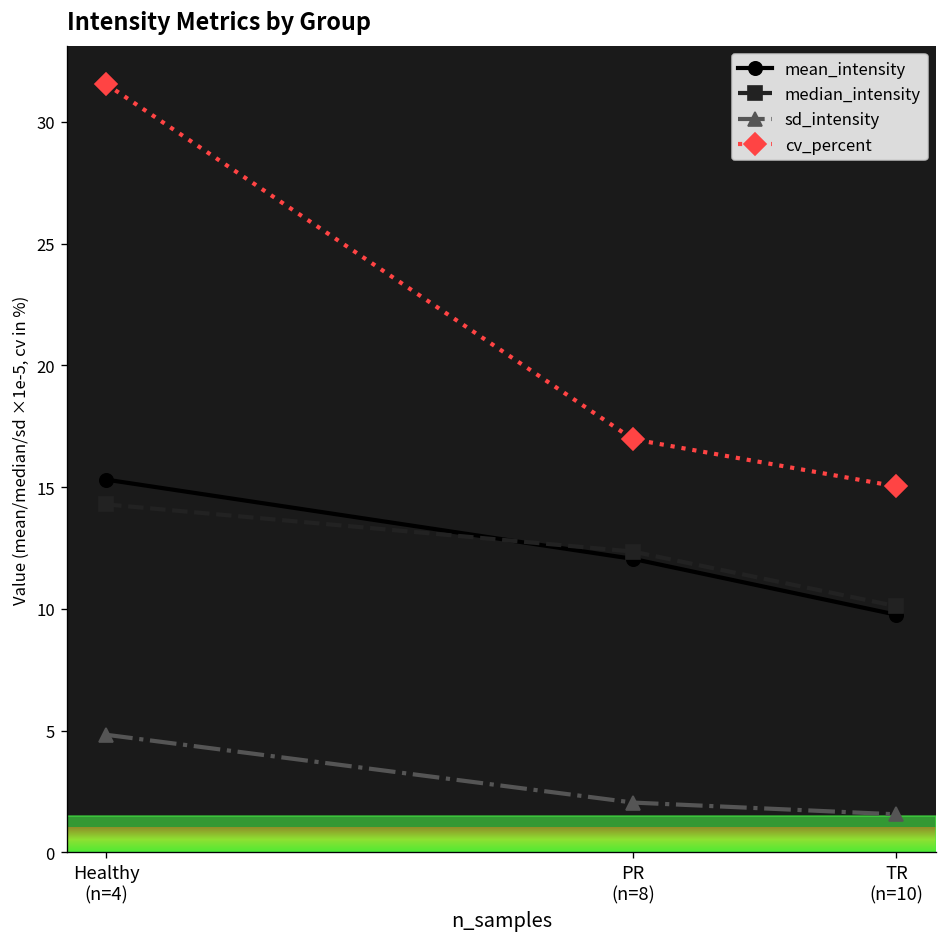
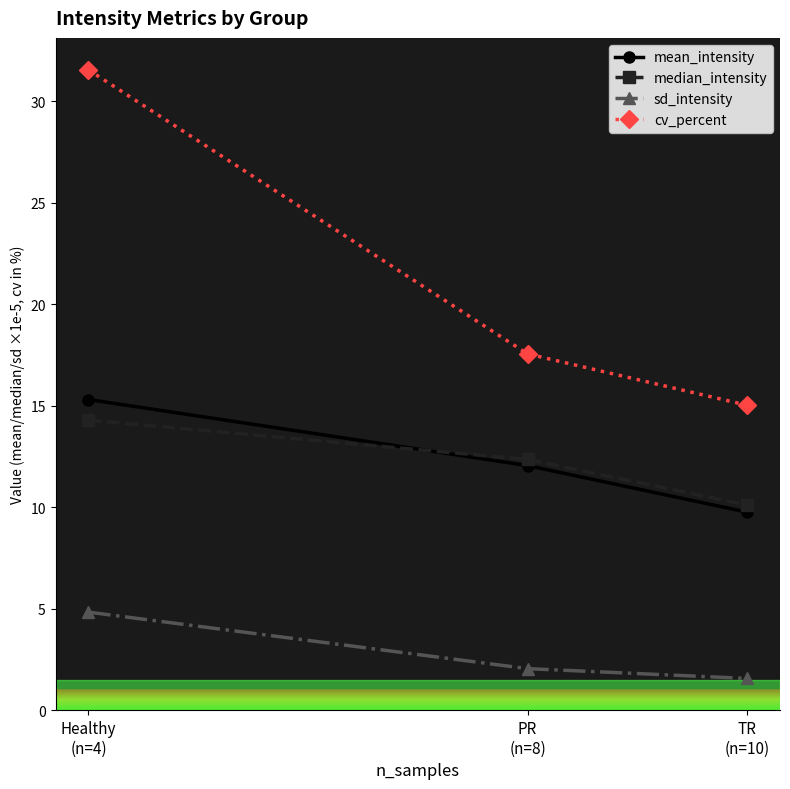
  {
    "sd_intensity": {
      "Healthy (n=4)": 4.8,
      "PR (n=8)": 2.0,
      "TR (n=10)": 1.6
    },
    "cv_percent": {
      "Healthy (n=4)": 31.5,
-     "PR (n=8)": 17.0,
+     "PR (n=8)": 17.6,
      "TR (n=10)": 15.0
    }
  }
